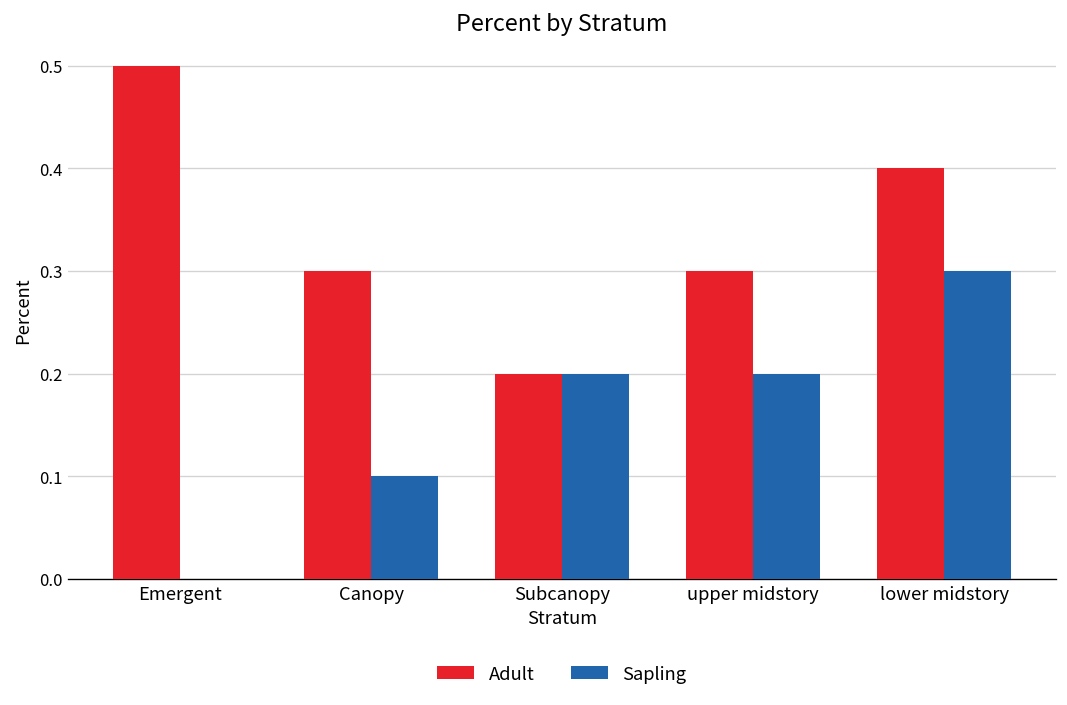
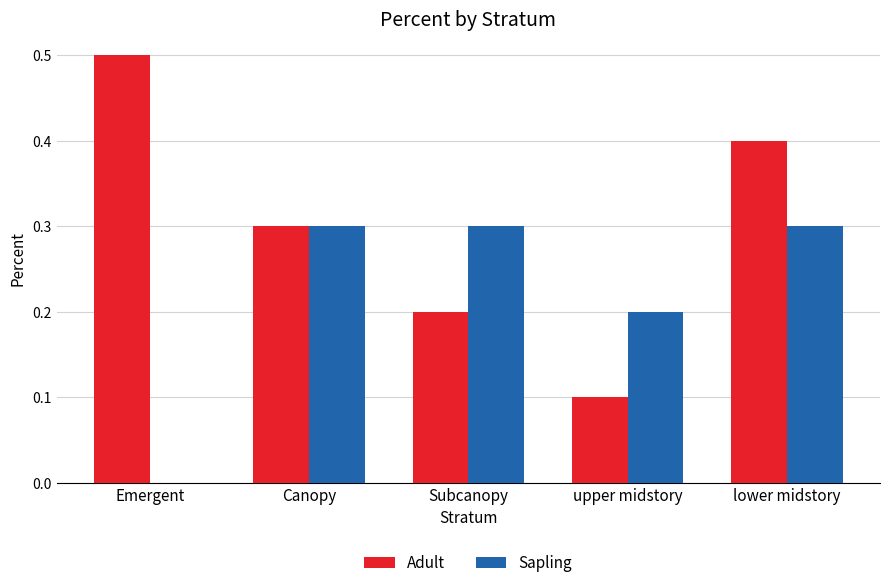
  {
    "Adult": {
      "Emergent": 0.5,
      "Canopy": 0.3,
      "Subcanopy": 0.2,
-     "upper midstory": 0.3,
+     "upper midstory": 0.1,
      "lower midstory": 0.4
    },
    "Sapling": {
      "Emergent": 0.0,
-     "Canopy": 0.1,
-     "Subcanopy": 0.2,
+     "Canopy": 0.3,
+     "Subcanopy": 0.3,
      "upper midstory": 0.2,
      "lower midstory": 0.3
    }
  }
